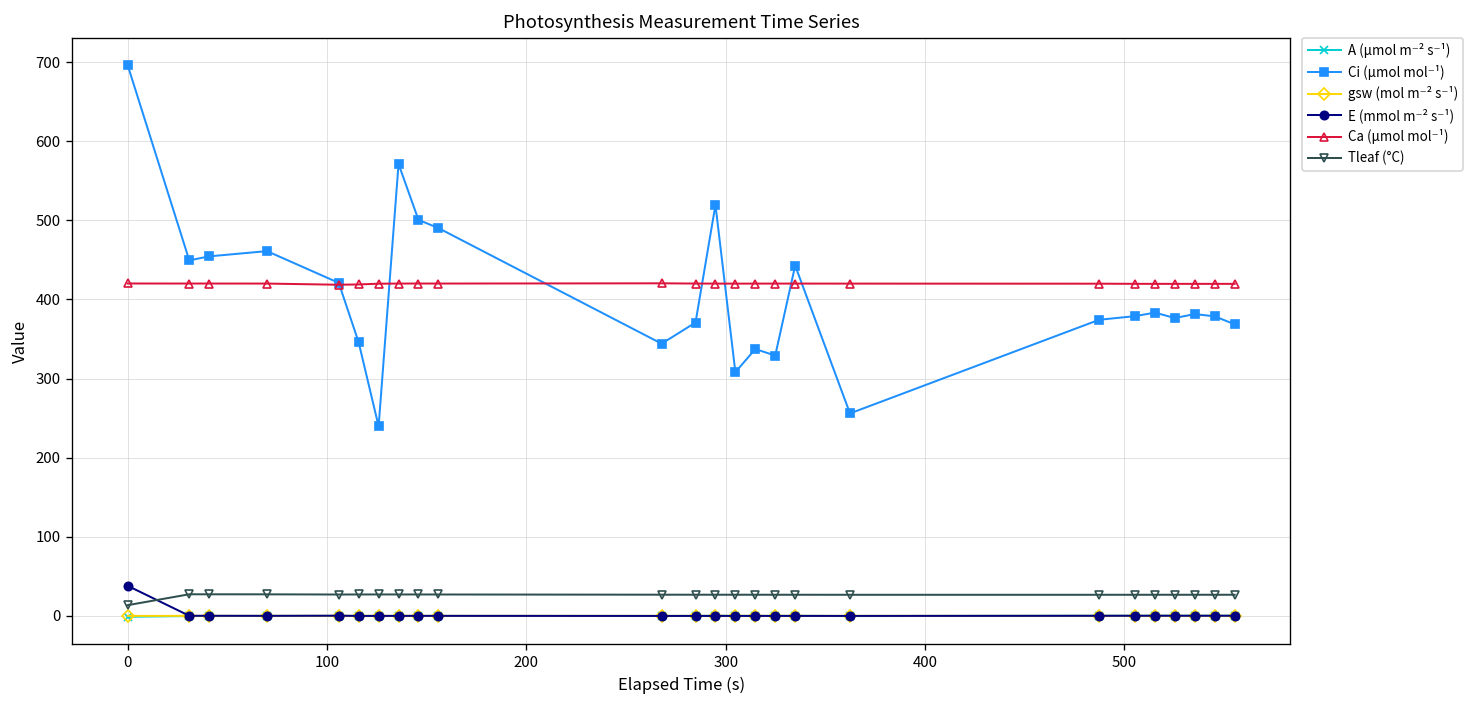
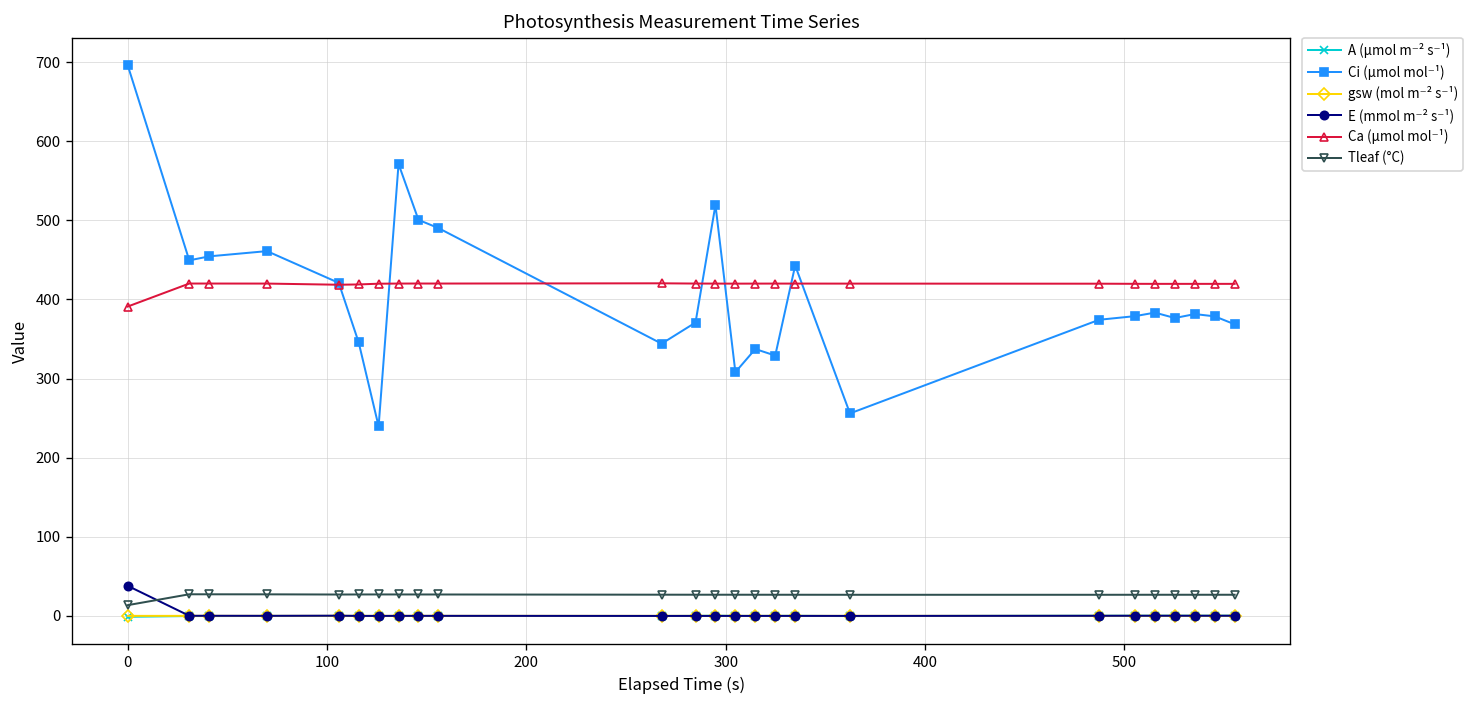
  {
    "Ci (µmol mol⁻¹)": {
      "0": 700
    },
    "E (mmol m⁻² s⁻¹)": {
      "0": 40
    },
    "Ca (µmol mol⁻¹)": {
-     "0": 420
+     "0": 390
    },
    "Tleaf (°C)": {
      "0": 10
    }
  }
